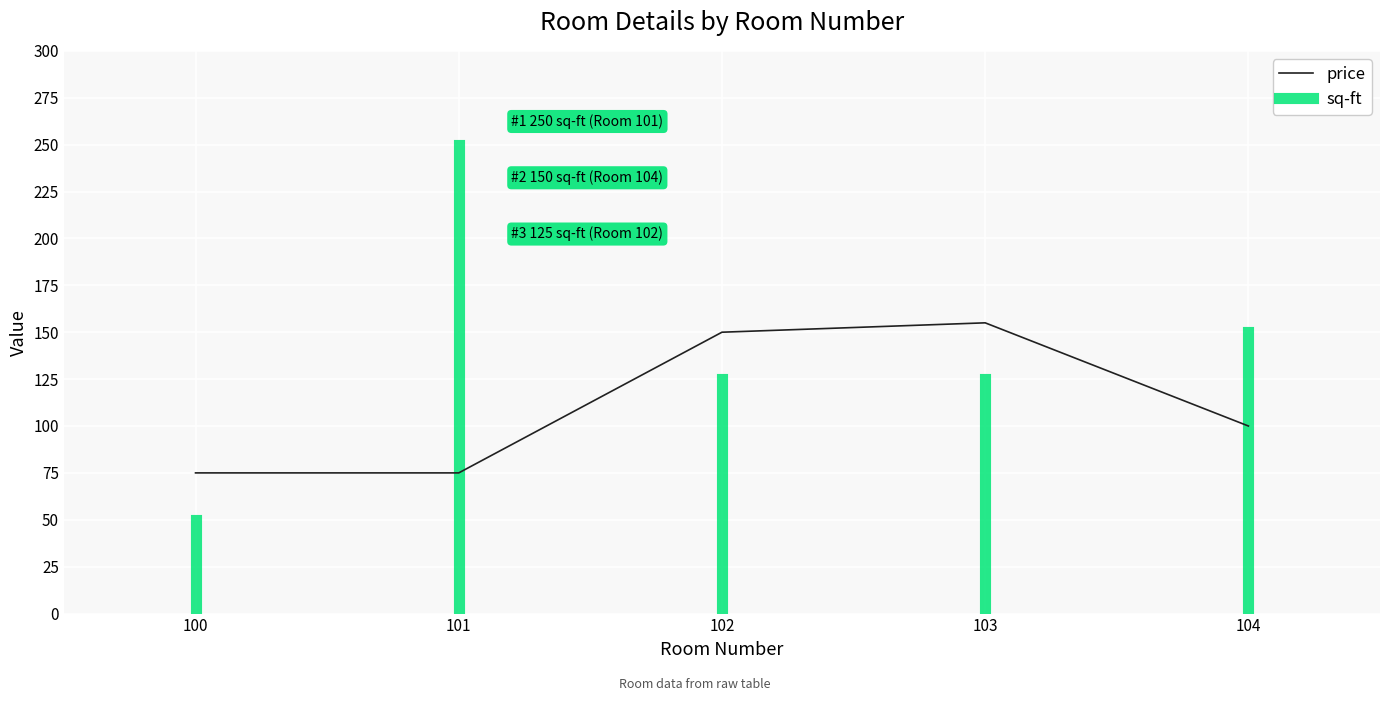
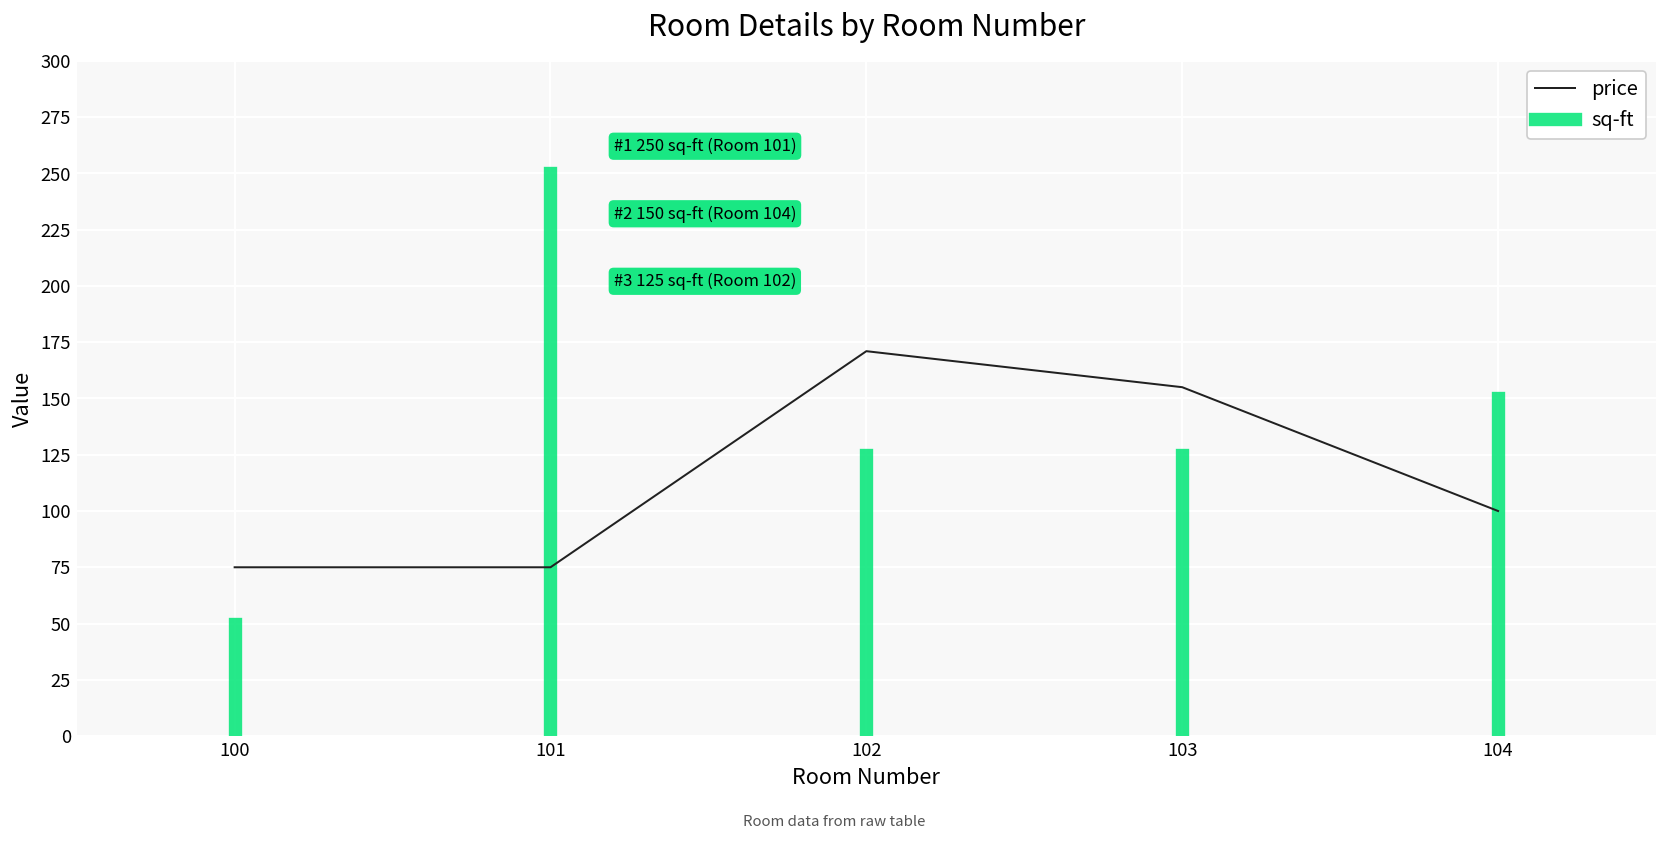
  {
    "price": {
      "100": 75,
      "101": 75,
-     "102": 150,
+     "102": 171,
      "103": 155,
      "104": 100
    }
  }
